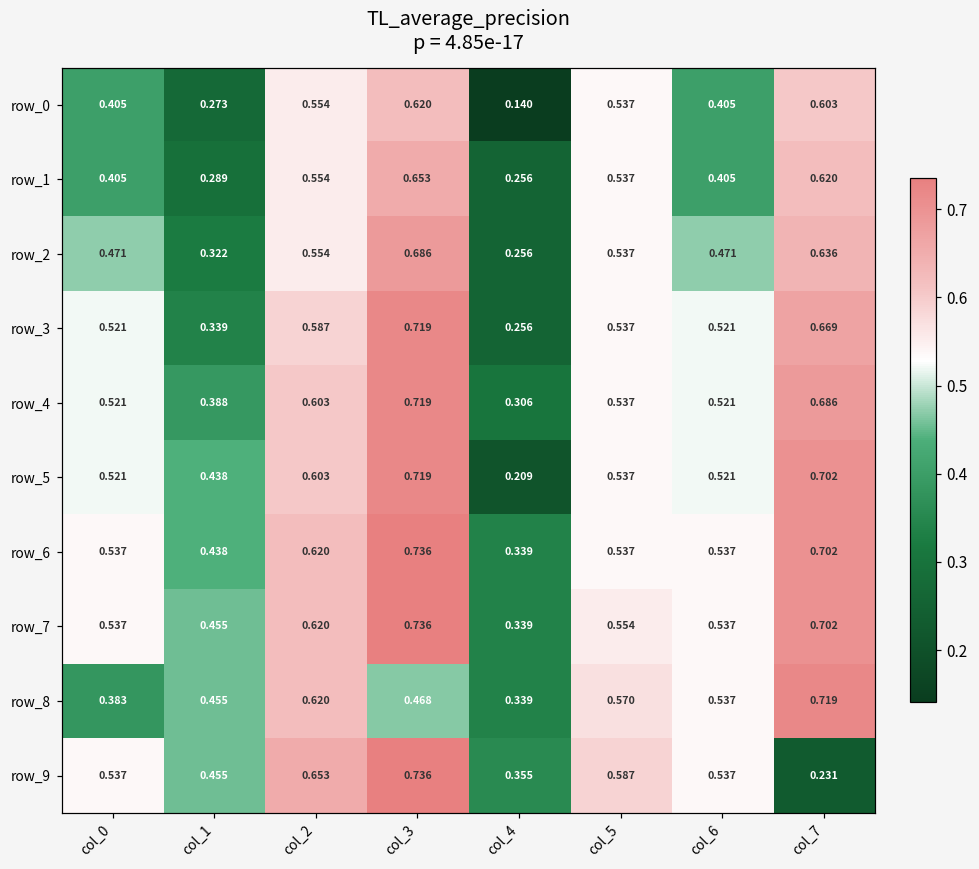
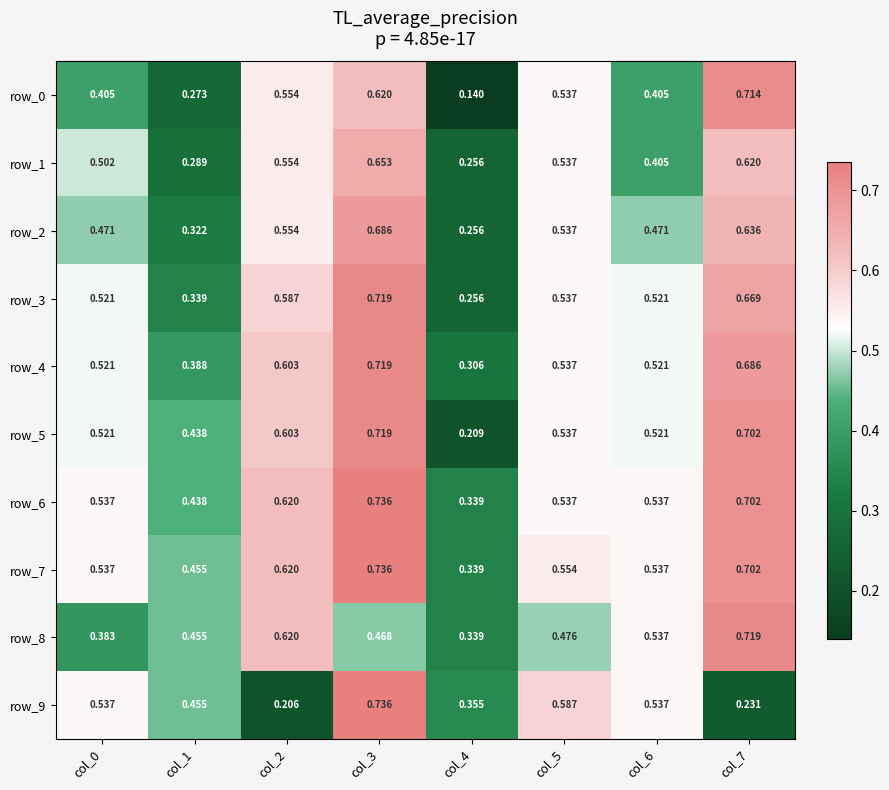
  {
    "row_0": {
      "col_0": 0.405,
      "col_1": 0.273,
      "col_2": 0.554,
      "col_3": 0.620,
      "col_4": 0.140,
      "col_5": 0.537,
      "col_6": 0.405,
-     "col_7": 0.603
+     "col_7": 0.714
    },
    "row_1": {
-     "col_0": 0.405,
+     "col_0": 0.502,
      "col_1": 0.289,
      "col_2": 0.554,
      "col_3": 0.653,
      "col_4": 0.256,
      "col_5": 0.537,
      "col_6": 0.405,
      "col_7": 0.620
    },
    "row_2": {
      "col_0": 0.471,
      "col_1": 0.322,
      "col_2": 0.554,
      "col_3": 0.686,
      "col_4": 0.256,
      "col_5": 0.537,
      "col_6": 0.471,
      "col_7": 0.636
    },
    "row_3": {
      "col_0": 0.521,
      "col_1": 0.339,
      "col_2": 0.587,
      "col_3": 0.719,
      "col_4": 0.256,
      "col_5": 0.537,
      "col_6": 0.521,
      "col_7": 0.669
    },
    "row_4": {
      "col_0": 0.521,
      "col_1": 0.388,
      "col_2": 0.603,
      "col_3": 0.719,
      "col_4": 0.306,
      "col_5": 0.537,
      "col_6": 0.521,
      "col_7": 0.686
    },
    "row_5": {
      "col_0": 0.521,
      "col_1": 0.438,
      "col_2": 0.603,
      "col_3": 0.719,
      "col_4": 0.209,
      "col_5": 0.537,
      "col_6": 0.521,
      "col_7": 0.702
    },
    "row_6": {
      "col_0": 0.537,
      "col_1": 0.438,
      "col_2": 0.620,
      "col_3": 0.736,
      "col_4": 0.339,
      "col_5": 0.537,
      "col_6": 0.537,
      "col_7": 0.702
    },
    "row_7": {
      "col_0": 0.537,
      "col_1": 0.455,
      "col_2": 0.620,
      "col_3": 0.736,
      "col_4": 0.339,
      "col_5": 0.554,
      "col_6": 0.537,
      "col_7": 0.702
    },
    "row_8": {
      "col_0": 0.383,
      "col_1": 0.455,
      "col_2": 0.620,
      "col_3": 0.468,
      "col_4": 0.339,
-     "col_5": 0.570,
+     "col_5": 0.476,
      "col_6": 0.537,
      "col_7": 0.719
    },
    "row_9": {
      "col_0": 0.537,
      "col_1": 0.455,
-     "col_2": 0.653,
+     "col_2": 0.206,
      "col_3": 0.736,
      "col_4": 0.355,
      "col_5": 0.587,
      "col_6": 0.537,
      "col_7": 0.231
    }
  }
